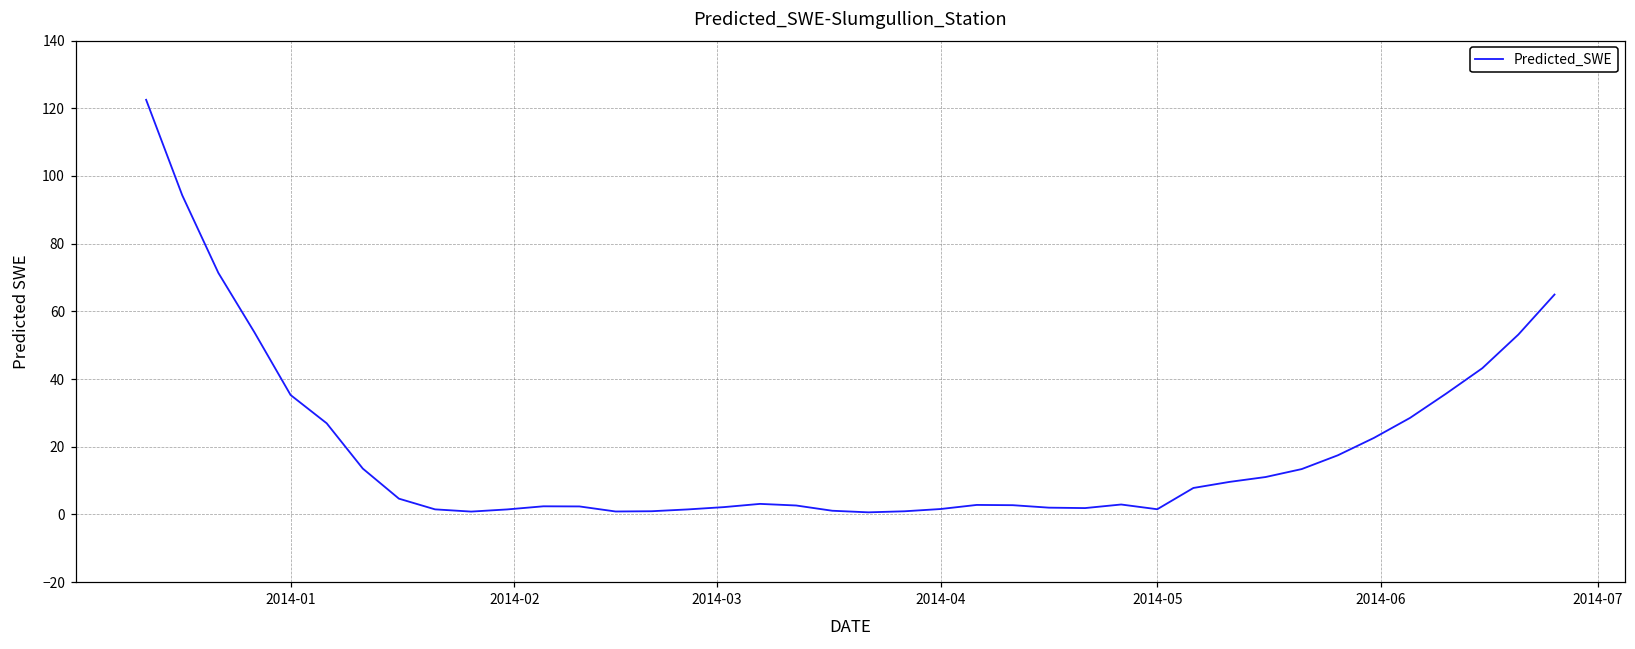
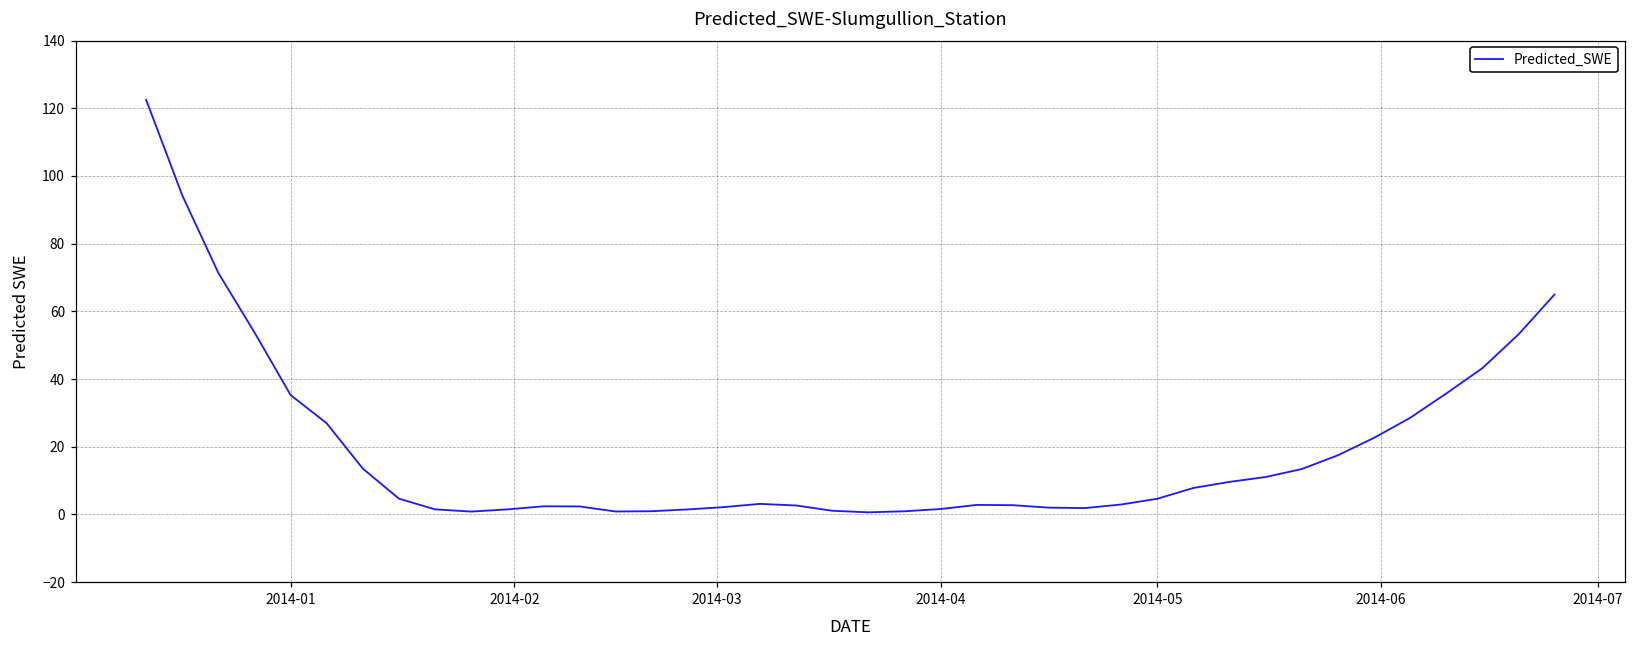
  {
    "2014-01": 35,
    "2014-04": 2,
-   "2014-05": 2
+   "2014-05": 5
  }
